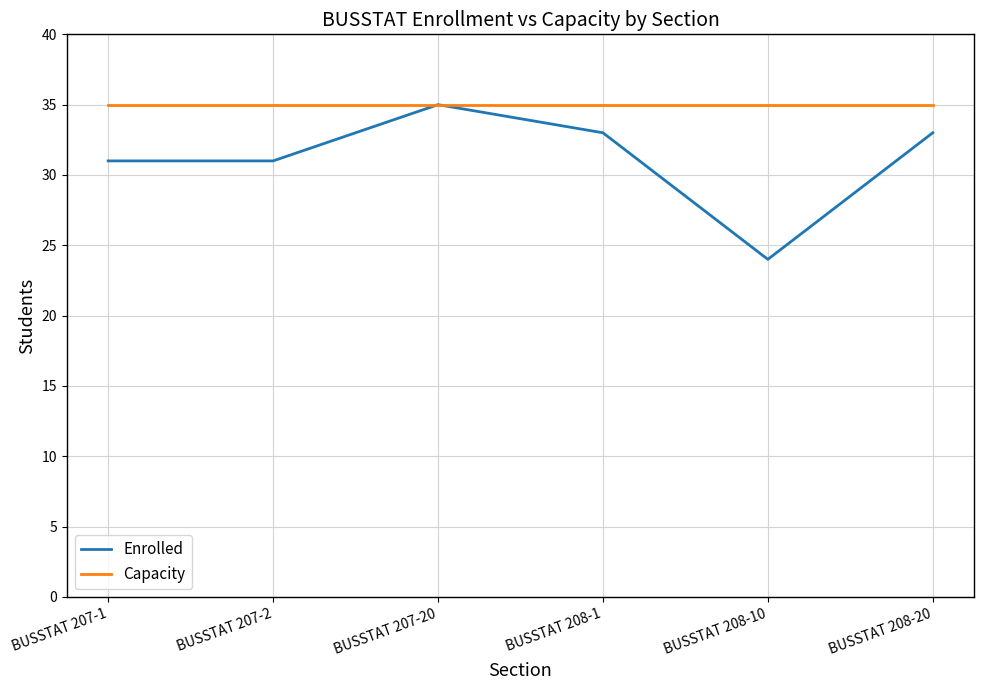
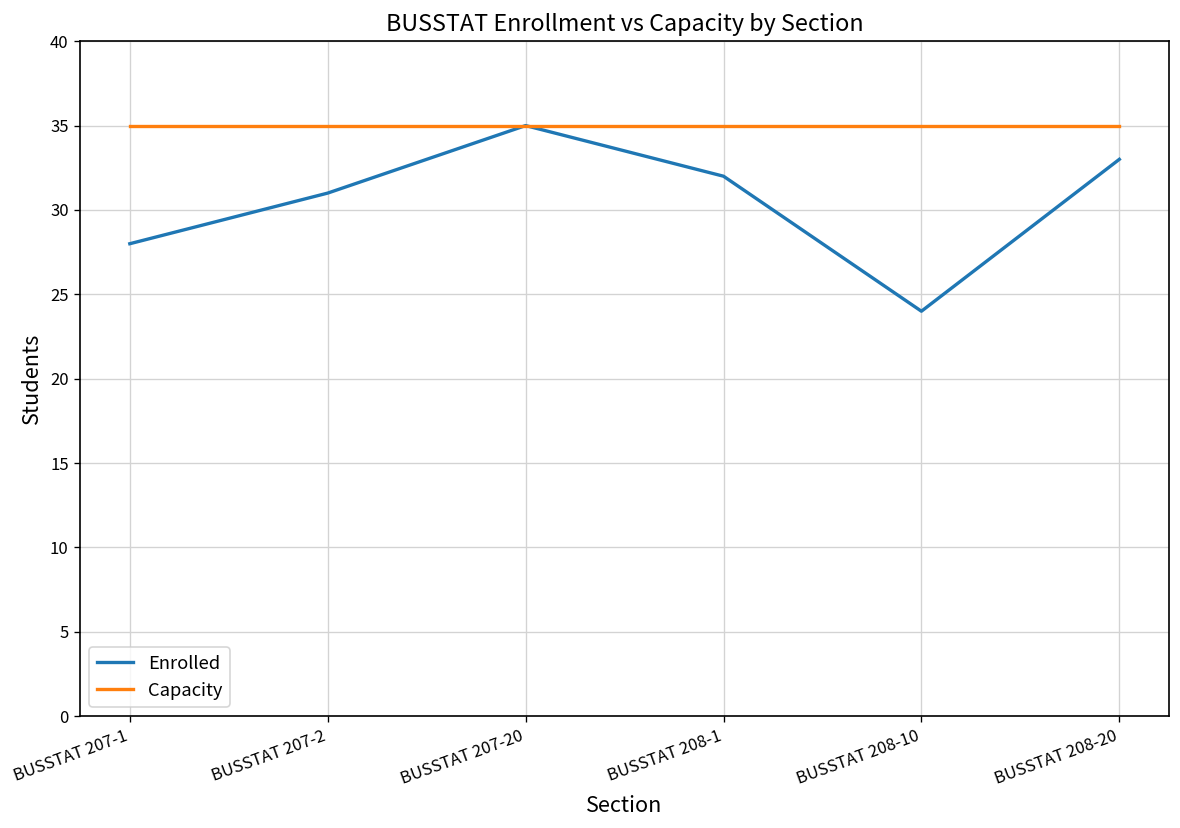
  {
    "Enrolled": {
-     "BUSSTAT 207-1": 31,
+     "BUSSTAT 207-1": 28,
      "BUSSTAT 207-2": 31,
-     "BUSSTAT 208-1": 33,
+     "BUSSTAT 208-1": 32,
      "BUSSTAT 208-10": 24,
      "BUSSTAT 208-20": 33
    },
    "Capacity": {
      "BUSSTAT 207-1": 35,
      "BUSSTAT 207-2": 35,
      "BUSSTAT 208-1": 35,
      "BUSSTAT 208-10": 35,
      "BUSSTAT 208-20": 35
    }
  }
